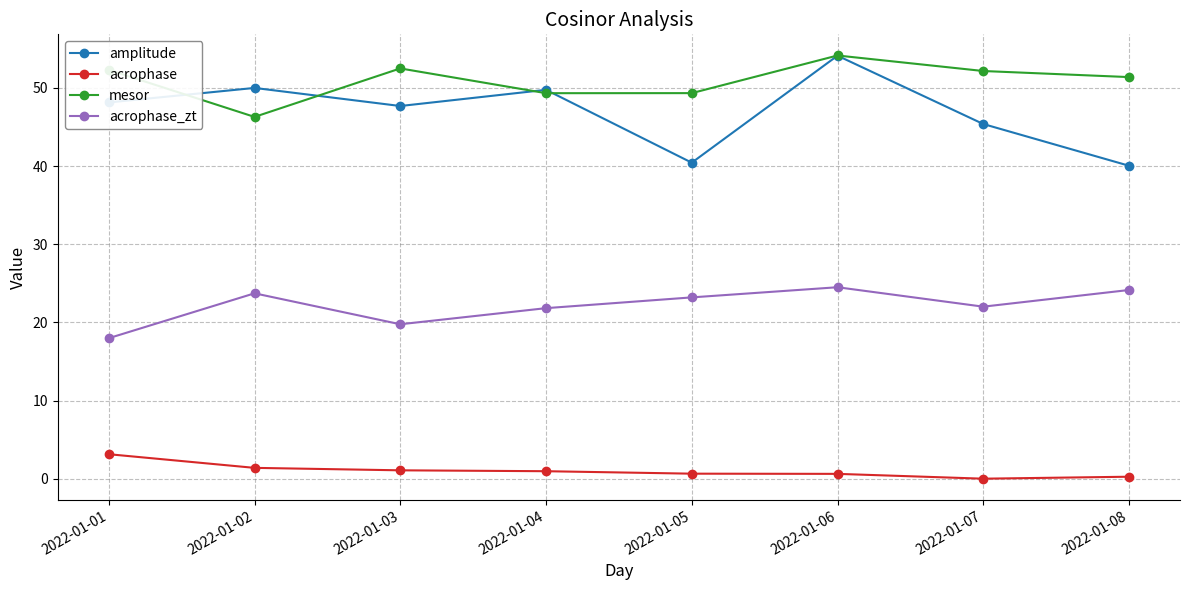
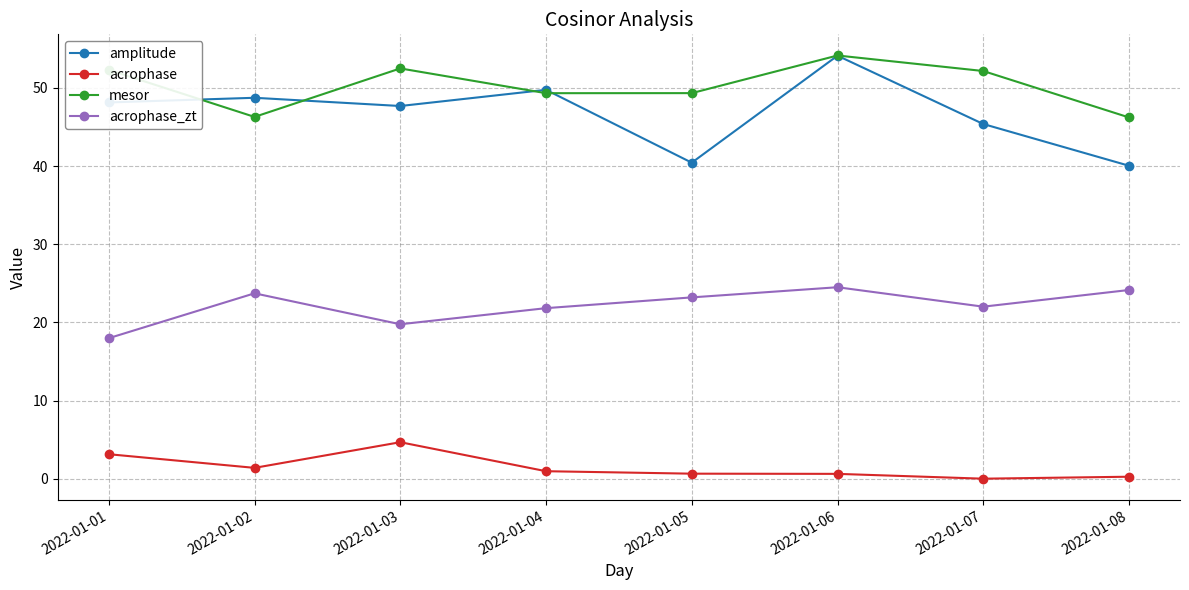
  {
    "amplitude": {
-     "2022-01-02": 50,
+     "2022-01-02": 49,
      "2022-01-03": 48,
      "2022-01-04": 50,
      "2022-01-05": 40,
      "2022-01-07": 45,
      "2022-01-08": 40
    },
    "acrophase": {
      "2022-01-01": 3,
      "2022-01-02": 1,
-     "2022-01-03": 1,
+     "2022-01-03": 5,
      "2022-01-04": 1,
      "2022-01-05": 1,
      "2022-01-06": 1,
      "2022-01-07": 0,
      "2022-01-08": 0
    },
    "mesor": {
      "2022-01-02": 46,
      "2022-01-03": 52,
      "2022-01-04": 49,
      "2022-01-05": 49,
      "2022-01-07": 52,
-     "2022-01-08": 51
+     "2022-01-08": 46
    },
    "acrophase_zt": {
      "2022-01-01": 18,
      "2022-01-02": 24,
      "2022-01-03": 20,
      "2022-01-04": 22,
      "2022-01-05": 23,
      "2022-01-06": 25,
      "2022-01-07": 22,
      "2022-01-08": 24
    }
  }
